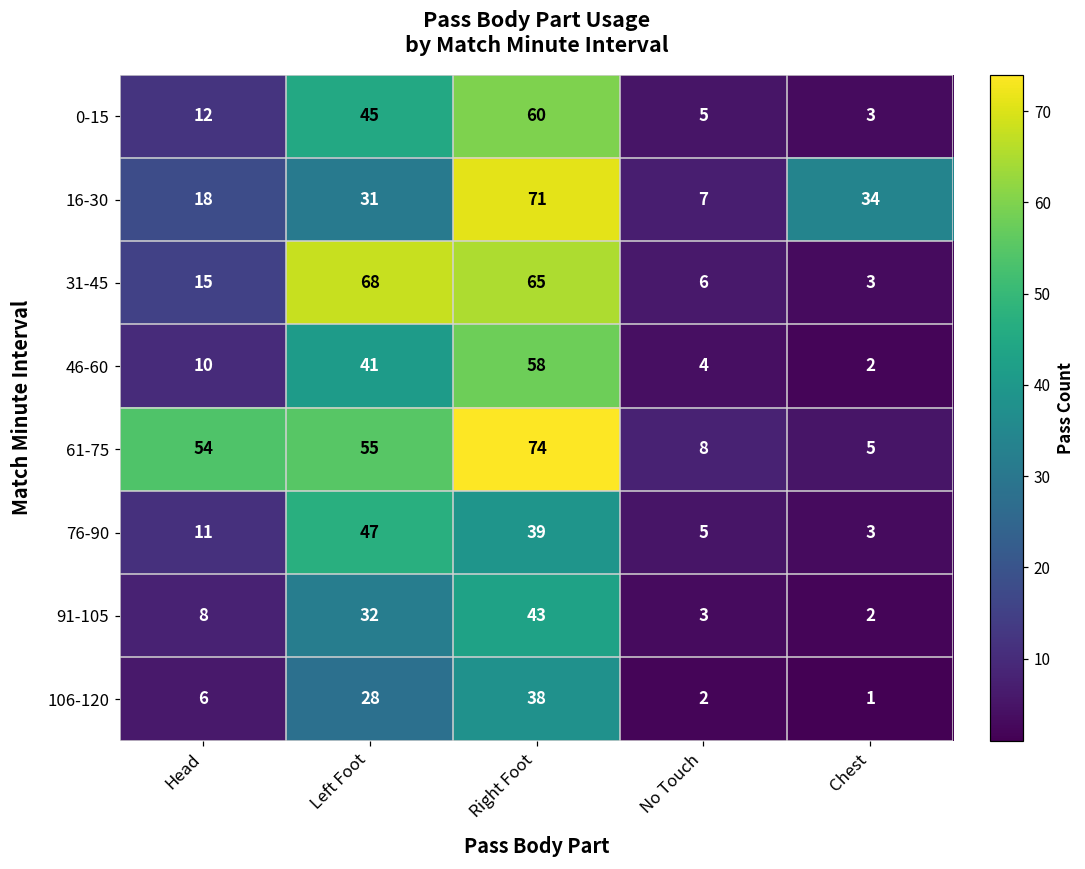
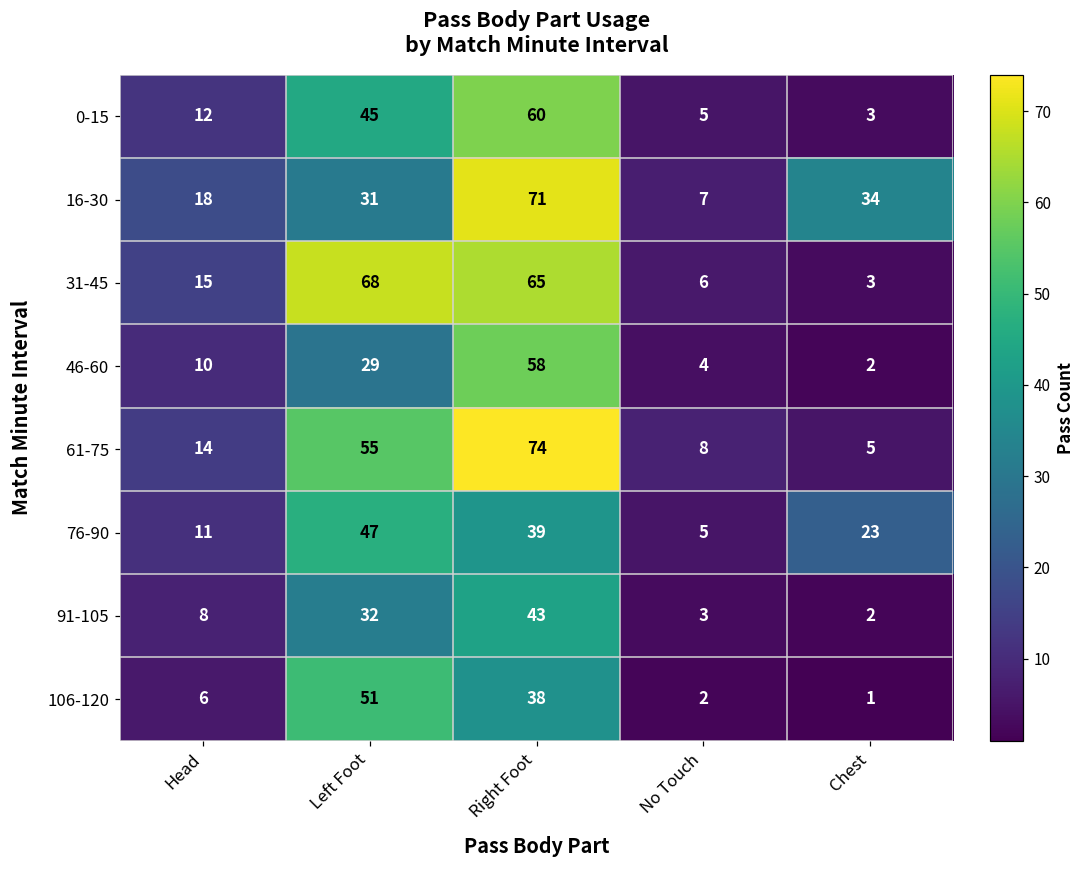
  {
    "0-15": {
      "Head": 12,
      "Left Foot": 45,
      "Right Foot": 60,
      "No Touch": 5,
      "Chest": 3
    },
    "16-30": {
      "Head": 18,
      "Left Foot": 31,
      "Right Foot": 71,
      "No Touch": 7,
      "Chest": 34
    },
    "31-45": {
      "Head": 15,
      "Left Foot": 68,
      "Right Foot": 65,
      "No Touch": 6,
      "Chest": 3
    },
    "46-60": {
      "Head": 10,
-     "Left Foot": 41,
+     "Left Foot": 29,
      "Right Foot": 58,
      "No Touch": 4,
      "Chest": 2
    },
    "61-75": {
-     "Head": 54,
+     "Head": 14,
      "Left Foot": 55,
      "Right Foot": 74,
      "No Touch": 8,
      "Chest": 5
    },
    "76-90": {
      "Head": 11,
      "Left Foot": 47,
      "Right Foot": 39,
      "No Touch": 5,
-     "Chest": 3
+     "Chest": 23
    },
    "91-105": {
      "Head": 8,
      "Left Foot": 32,
      "Right Foot": 43,
      "No Touch": 3,
      "Chest": 2
    },
    "106-120": {
      "Head": 6,
-     "Left Foot": 28,
+     "Left Foot": 51,
      "Right Foot": 38,
      "No Touch": 2,
      "Chest": 1
    }
  }
